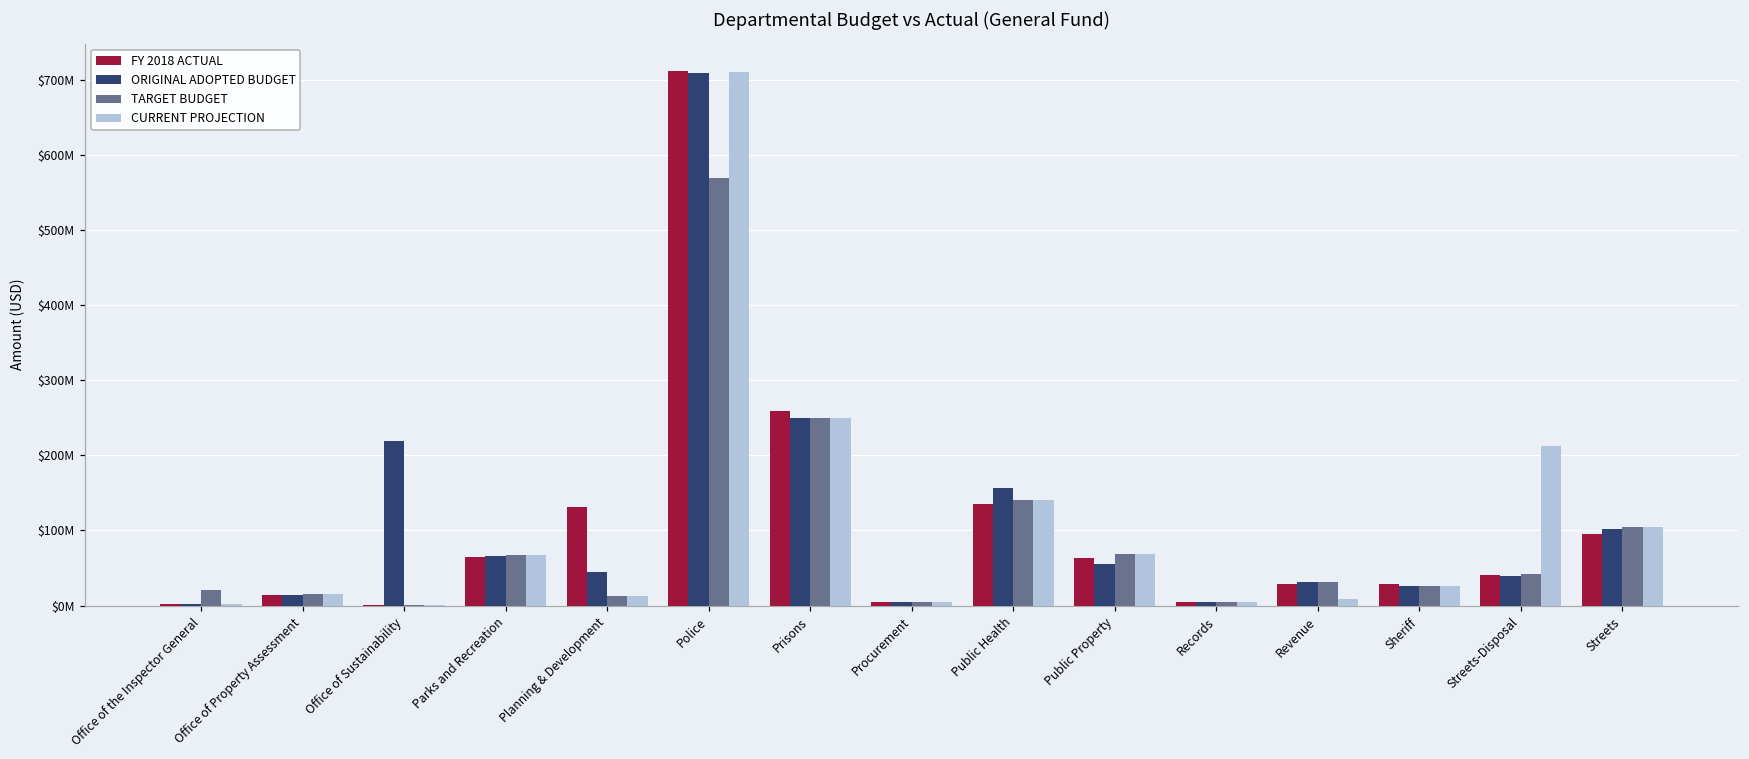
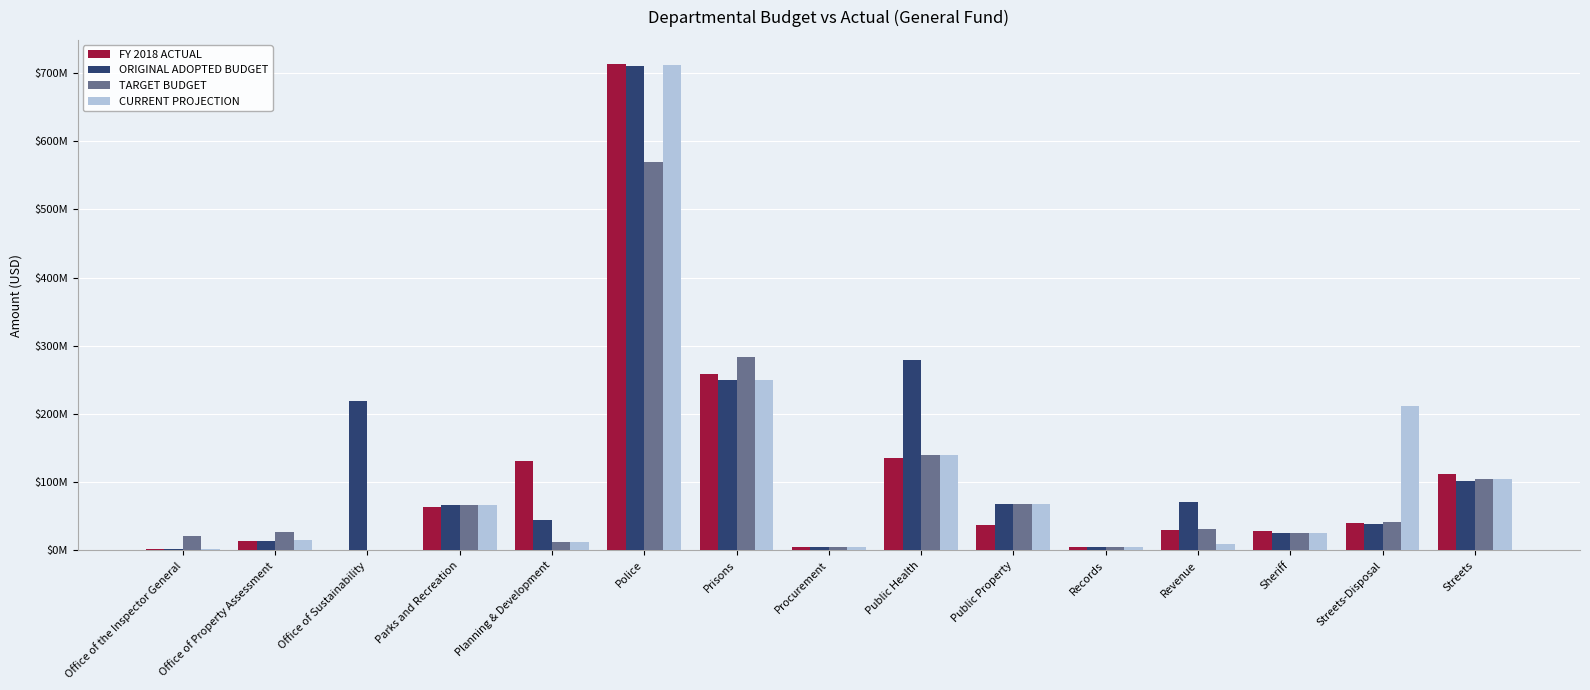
  {
    "FY 2018 ACTUAL": {
      "Office of Property Assessment": "$10000000",
      "Parks and Recreation": "$60000000",
      "Planning & Development": "$130000000",
      "Police": "$710000000",
      "Prisons": "$260000000",
      "Procurement": "$0",
      "Public Health": "$140000000",
-     "Public Property": "$60000000",
+     "Public Property": "$40000000",
      "Records": "$0",
      "Revenue": "$30000000",
      "Sheriff": "$30000000",
      "Streets-Disposal": "$40000000",
-     "Streets": "$100000000"
+     "Streets": "$110000000"
    },
    "ORIGINAL ADOPTED BUDGET": {
      "Office of Property Assessment": "$10000000",
      "Office of Sustainability": "$220000000",
      "Parks and Recreation": "$70000000",
      "Planning & Development": "$40000000",
      "Police": "$710000000",
      "Prisons": "$250000000",
      "Procurement": "$0",
-     "Public Health": "$160000000",
-     "Public Property": "$60000000",
+     "Public Health": "$280000000",
+     "Public Property": "$70000000",
      "Records": "$0",
-     "Revenue": "$30000000",
+     "Revenue": "$70000000",
      "Sheriff": "$30000000",
      "Streets-Disposal": "$40000000",
      "Streets": "$100000000"
    },
    "TARGET BUDGET": {
      "Office of the Inspector General": "$20000000",
-     "Office of Property Assessment": "$10000000",
+     "Office of Property Assessment": "$30000000",
      "Parks and Recreation": "$70000000",
      "Planning & Development": "$10000000",
      "Police": "$570000000",
-     "Prisons": "$250000000",
+     "Prisons": "$280000000",
      "Procurement": "$10000000",
      "Public Health": "$140000000",
      "Public Property": "$70000000",
      "Records": "$0",
      "Revenue": "$30000000",
      "Sheriff": "$30000000",
      "Streets-Disposal": "$40000000",
      "Streets": "$100000000"
    },
    "CURRENT PROJECTION": {
      "Office of Property Assessment": "$10000000",
      "Parks and Recreation": "$70000000",
      "Planning & Development": "$10000000",
      "Police": "$710000000",
      "Prisons": "$250000000",
      "Procurement": "$10000000",
      "Public Health": "$140000000",
      "Public Property": "$70000000",
      "Records": "$0",
      "Revenue": "$10000000",
      "Sheriff": "$30000000",
      "Streets-Disposal": "$210000000",
      "Streets": "$100000000"
    }
  }
